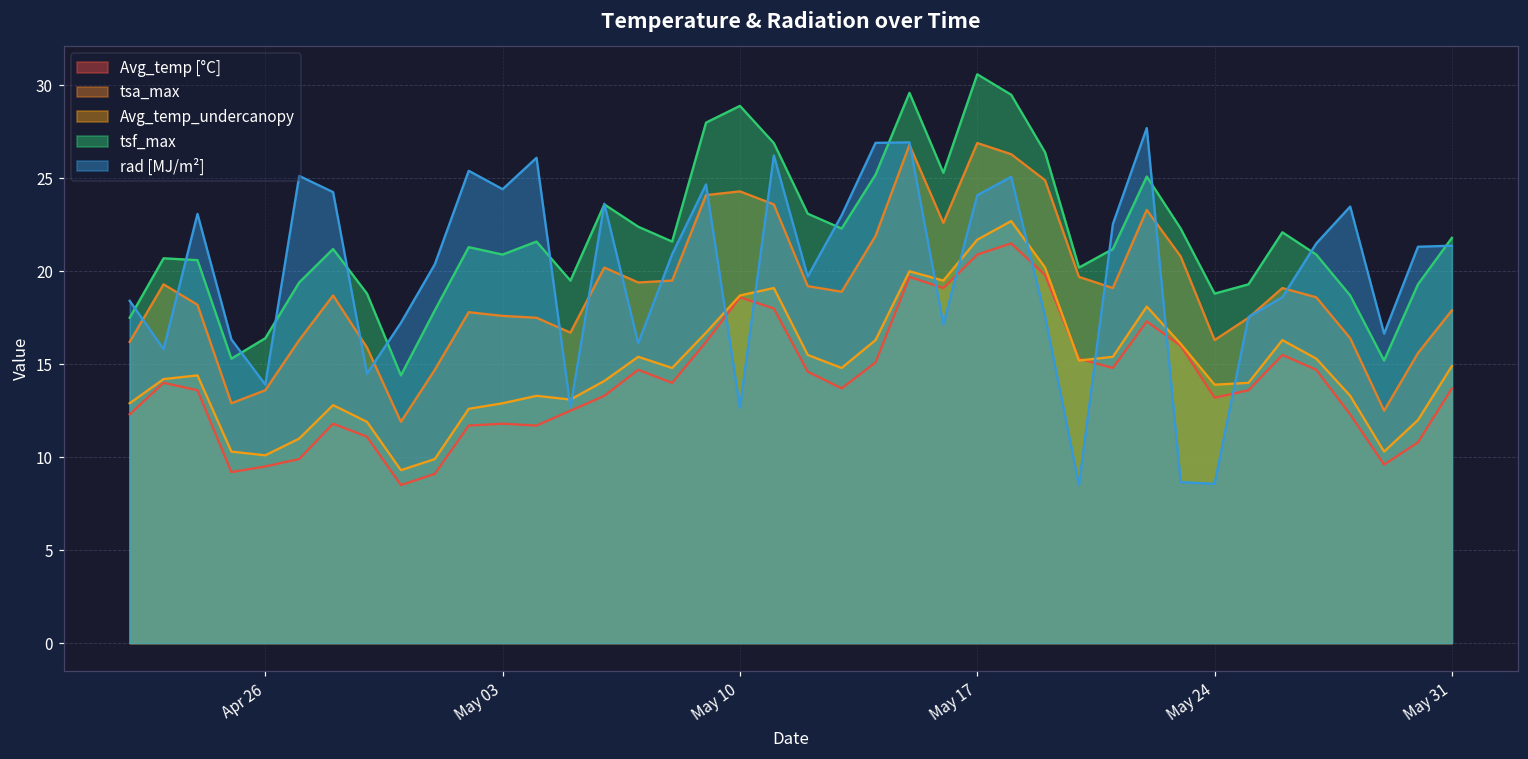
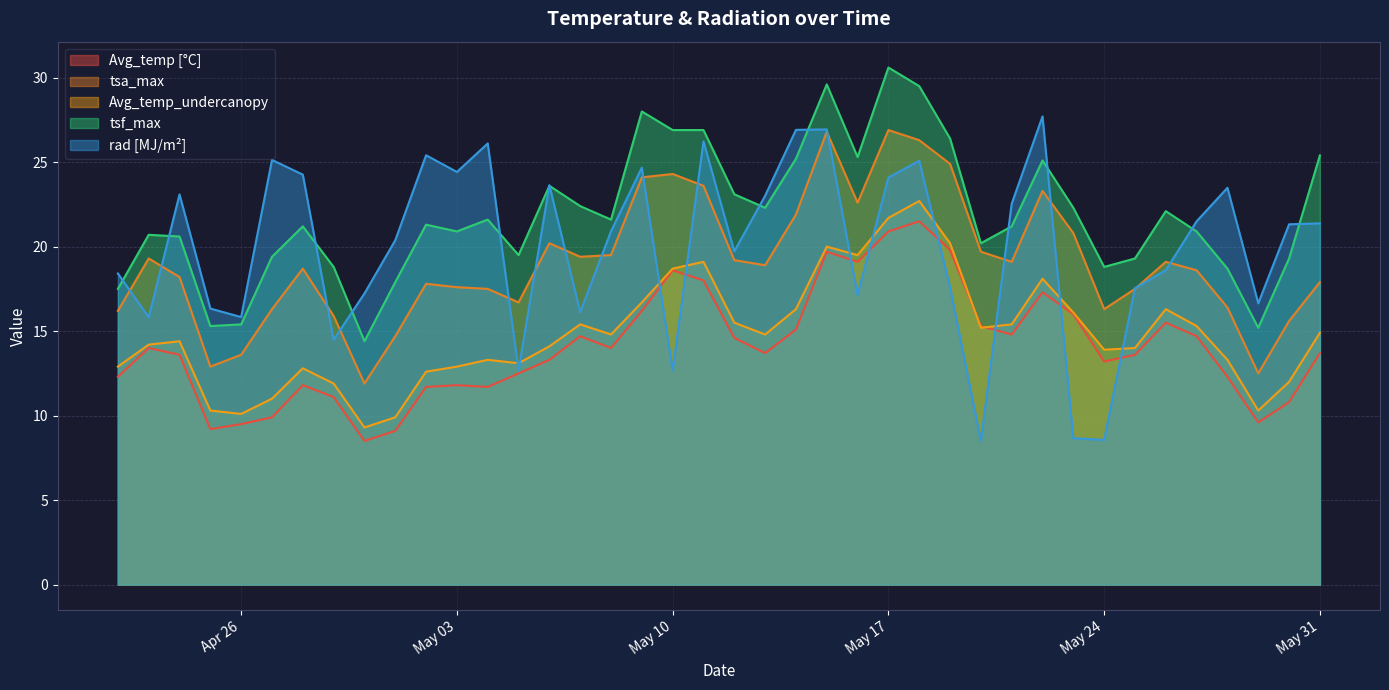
  {
    "tsf_max": {
-     "Apr 26": 16.4,
+     "Apr 26": 15.4,
      "May 03": 20.9,
-     "May 10": 28.9,
+     "May 10": 26.9,
      "May 17": 30.6,
      "May 24": 18.8,
-     "May 31": 21.8
+     "May 31": 25.4
    },
    "rad [MJ/m²]": {
-     "Apr 26": 13.9,
+     "Apr 26": 15.8,
      "May 03": 24.4,
      "May 10": 12.7,
      "May 17": 24.1,
      "May 24": 8.6,
      "May 31": 21.4
    }
  }
